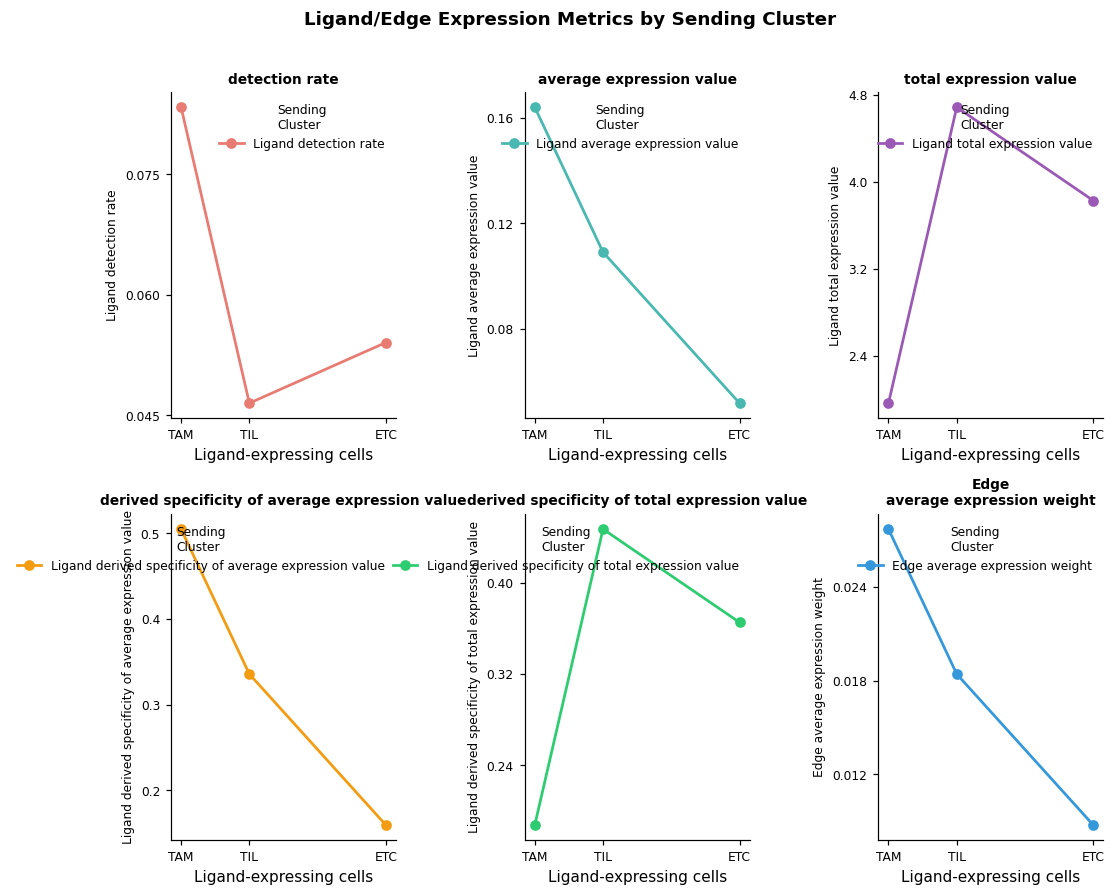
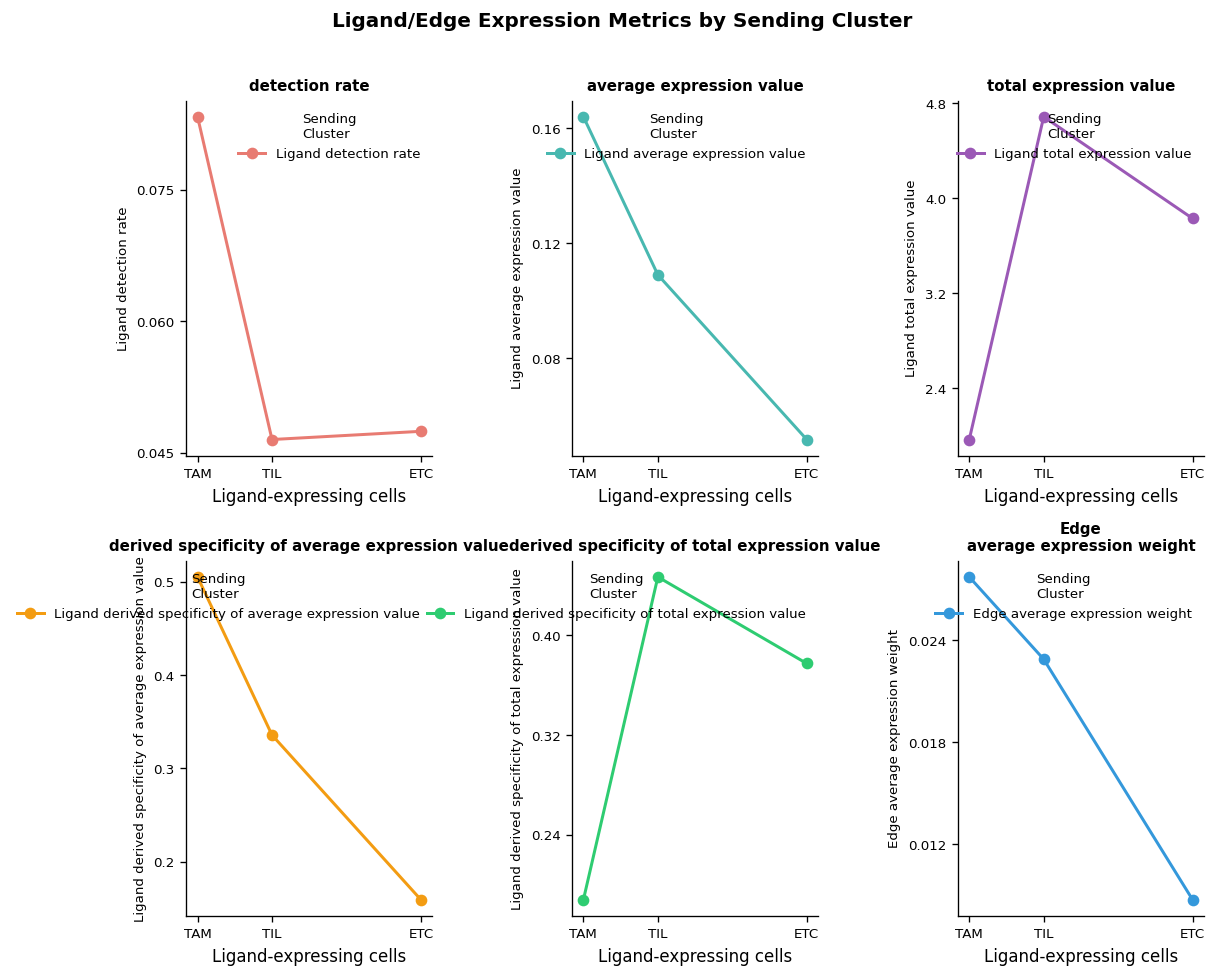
  {
    "detection rate": {
      "TAM": 0.083,
      "TIL": 0.047,
-     "ETC": 0.054
+     "ETC": 0.047
    },
    "average expression value": {
      "TAM": 0.164,
      "TIL": 0.109,
      "ETC": 0.052
    },
    "total expression value": {
      "TAM": 2.0,
      "TIL": 4.7,
      "ETC": 3.8
    },
    "derived specificity of average expression value": {
      "TAM": 0.50,
      "TIL": 0.34,
      "ETC": 0.16
    },
    "derived specificity of total expression value": {
      "TAM": 0.188,
      "TIL": 0.447,
-     "ETC": 0.365
+     "ETC": 0.378
    },
    "Edge average expression weight": {
      "TAM": 0.0277,
-     "TIL": 0.0184,
+     "TIL": 0.0229,
      "ETC": 0.0087
    }
  }
